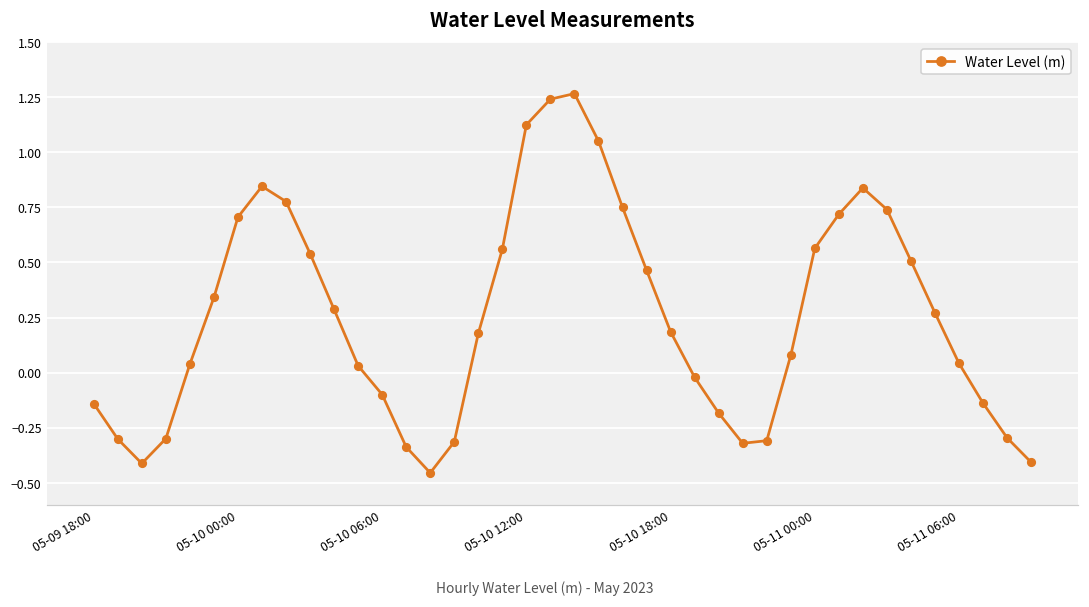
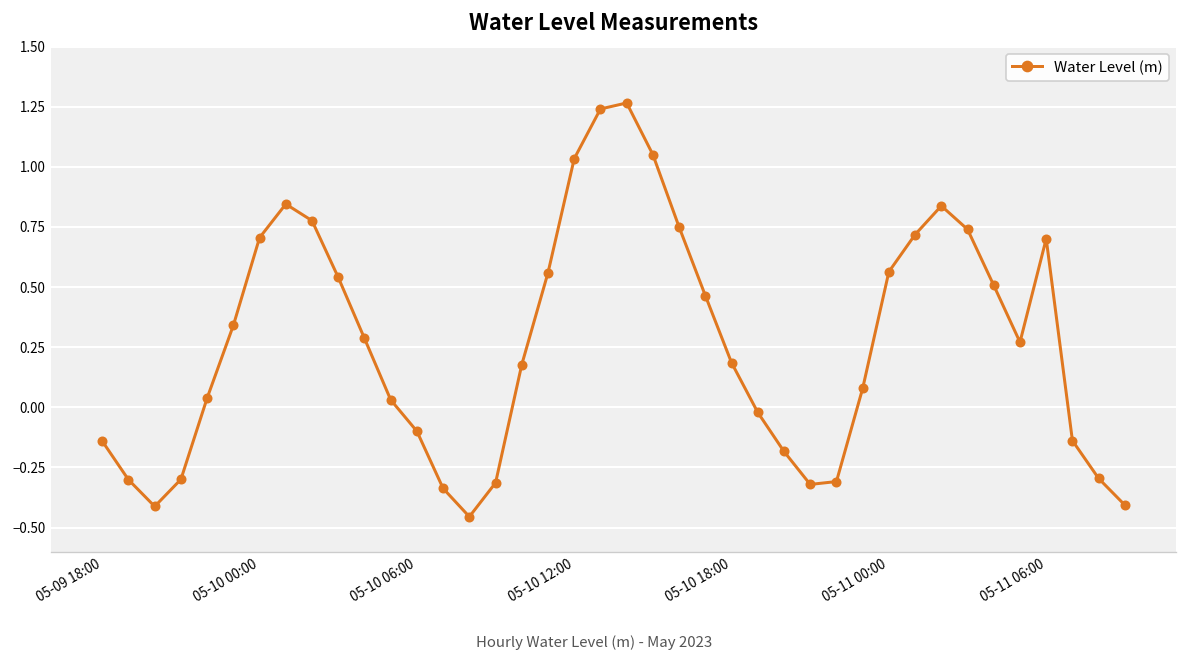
  {
    "05-09 18:00": -0.14,
    "05-10 00:00": 0.71,
    "05-10 06:00": -0.10,
-   "05-10 12:00": 1.12,
+   "05-10 12:00": 1.03,
    "05-10 18:00": 0.19,
    "05-11 00:00": 0.56,
-   "05-11 06:00": 0.04
+   "05-11 06:00": 0.70
  }
